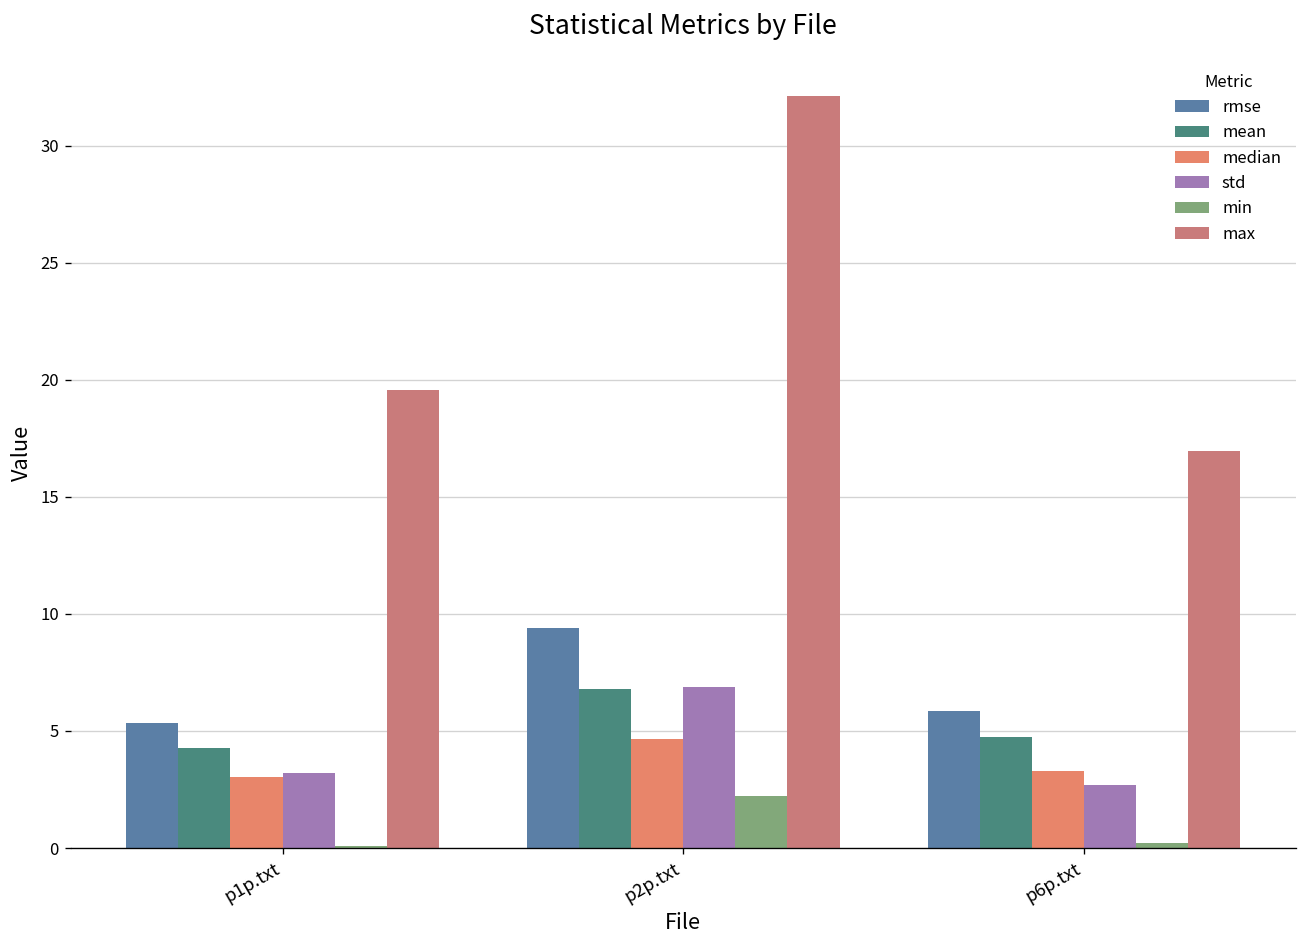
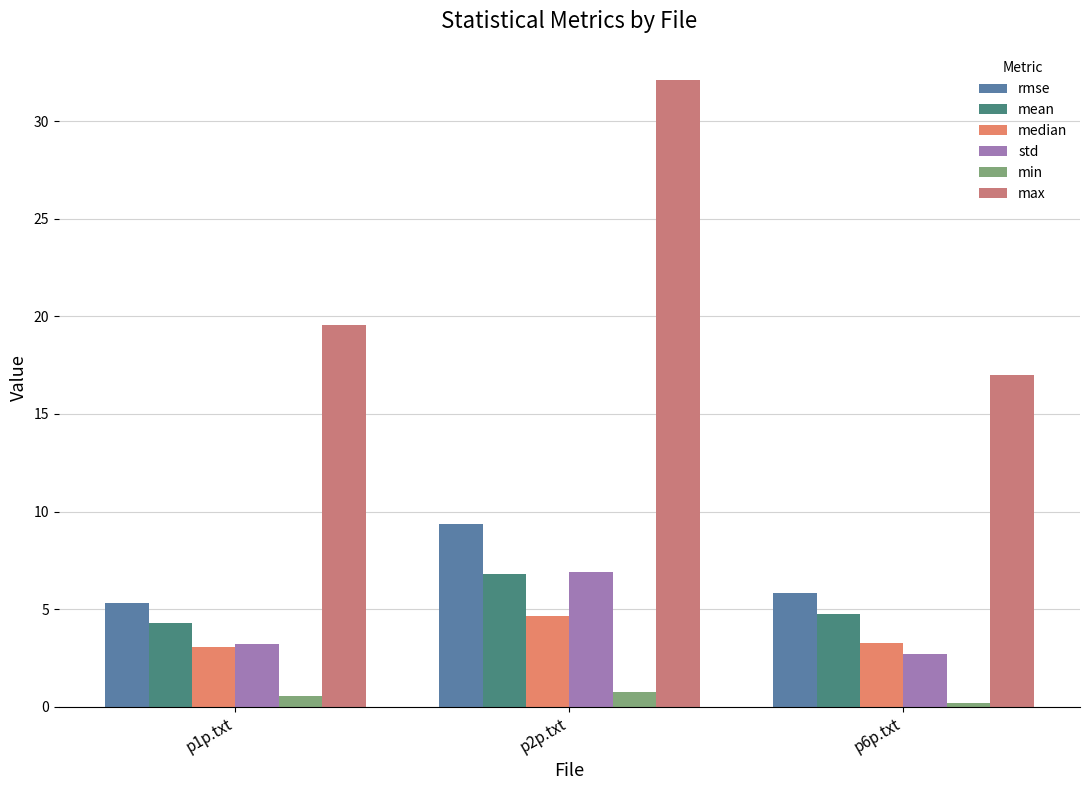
  {
    "std": {
      "p1p.txt": 3.2,
      "p2p.txt": 6.9,
      "p6p.txt": 2.7
    },
    "min": {
-     "p1p.txt": 0.1,
-     "p2p.txt": 2.2,
+     "p1p.txt": 0.5,
+     "p2p.txt": 0.8,
      "p6p.txt": 0.2
    }
  }
